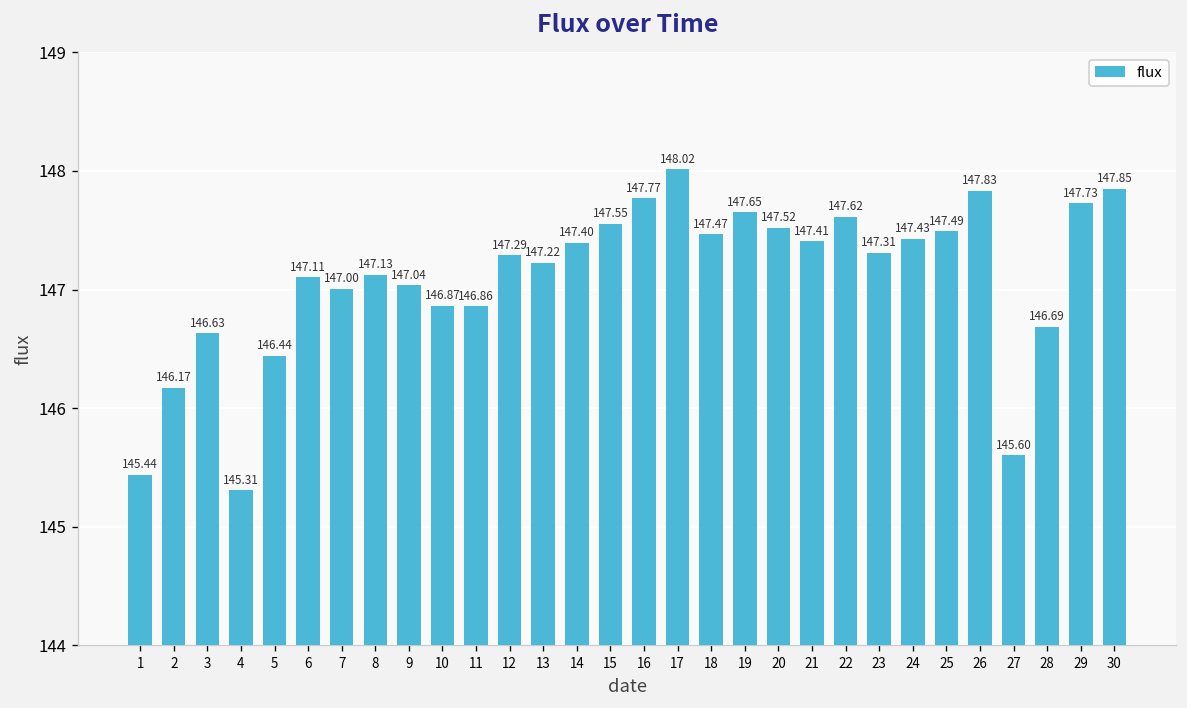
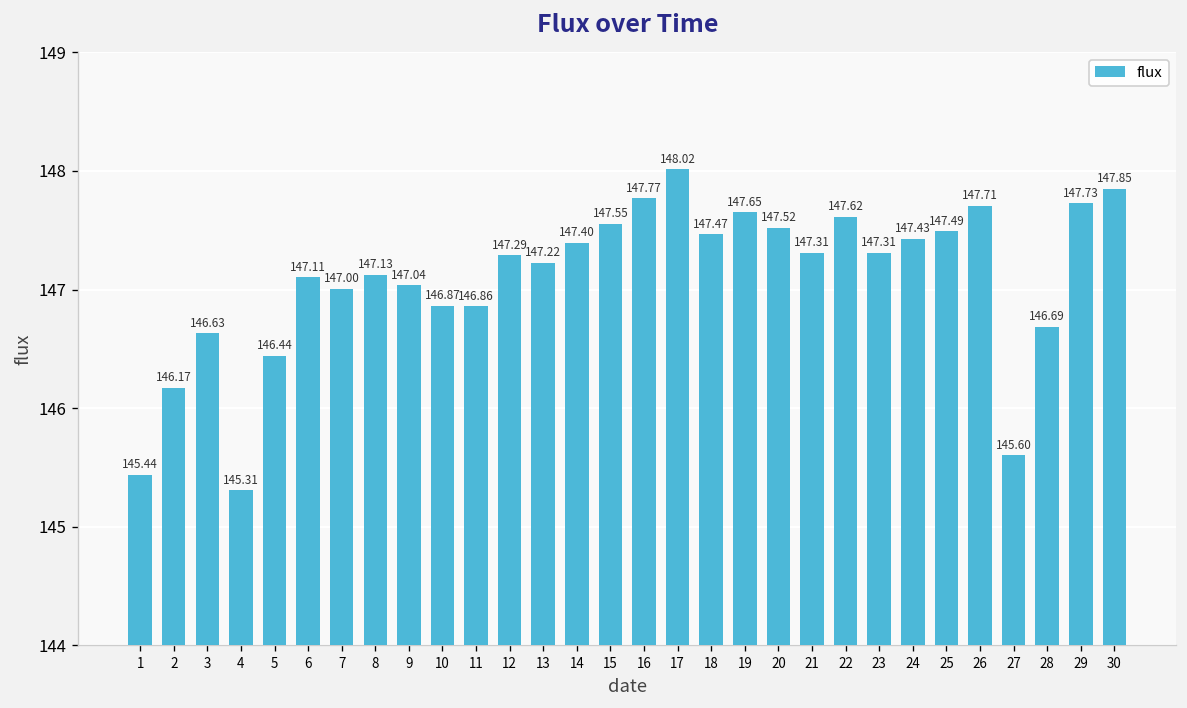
  {
    "1": 145.44,
    "2": 146.17,
    "3": 146.63,
    "4": 145.31,
    "5": 146.44,
    "6": 147.11,
    "7": 147.00,
    "8": 147.13,
    "9": 147.04,
    "10": 146.87,
    "11": 146.86,
    "12": 147.29,
    "13": 147.22,
    "14": 147.40,
    "15": 147.55,
    "16": 147.77,
    "17": 148.02,
    "18": 147.47,
    "19": 147.65,
    "20": 147.52,
-   "21": 147.41,
+   "21": 147.31,
    "22": 147.62,
    "23": 147.31,
    "24": 147.43,
    "25": 147.49,
-   "26": 147.83,
+   "26": 147.71,
    "27": 145.60,
    "28": 146.69,
    "29": 147.73,
    "30": 147.85
  }
